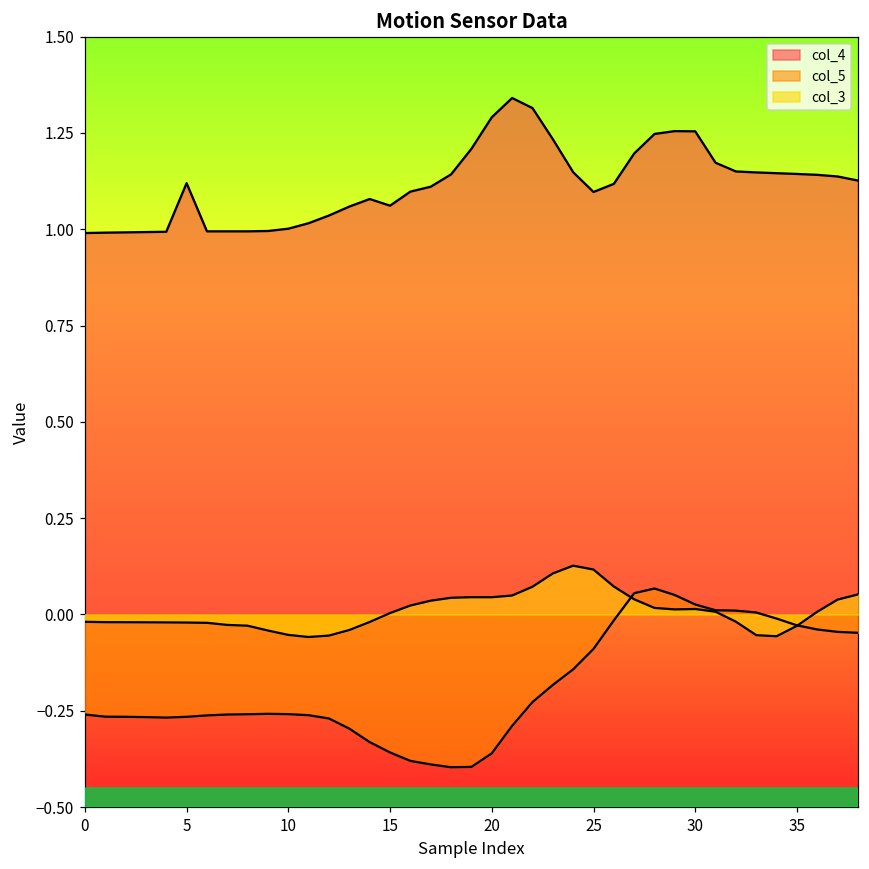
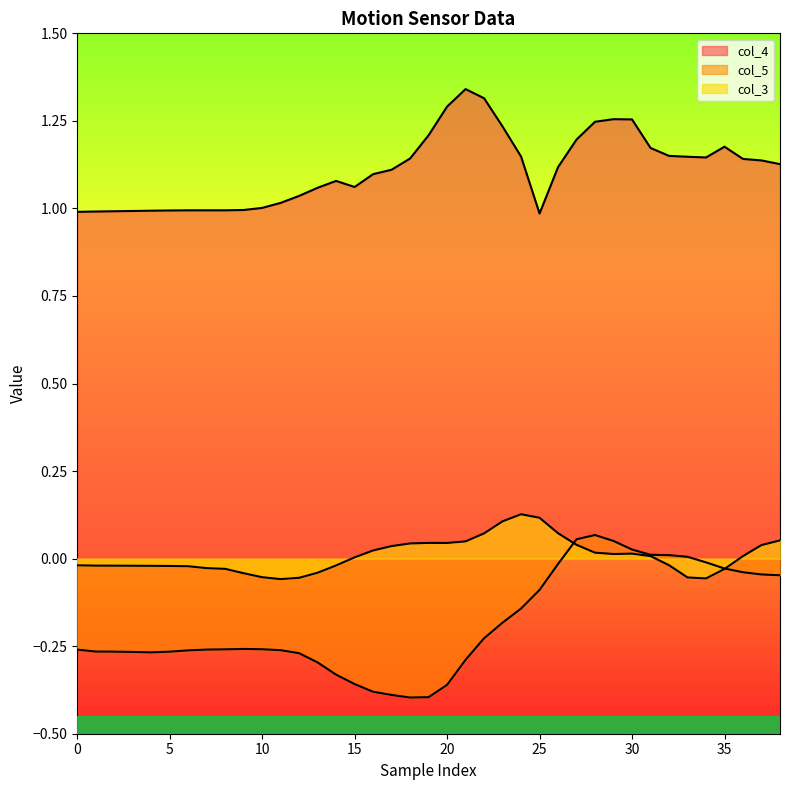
  {
    "col_4": {
      "0": 0.99,
-     "5": 1.12,
+     "5": 0.99,
      "10": 1.00,
      "15": 1.06,
      "20": 1.29,
-     "25": 1.10,
+     "25": 0.99,
      "30": 1.25,
-     "35": 1.14
+     "35": 1.18
    }
  }
